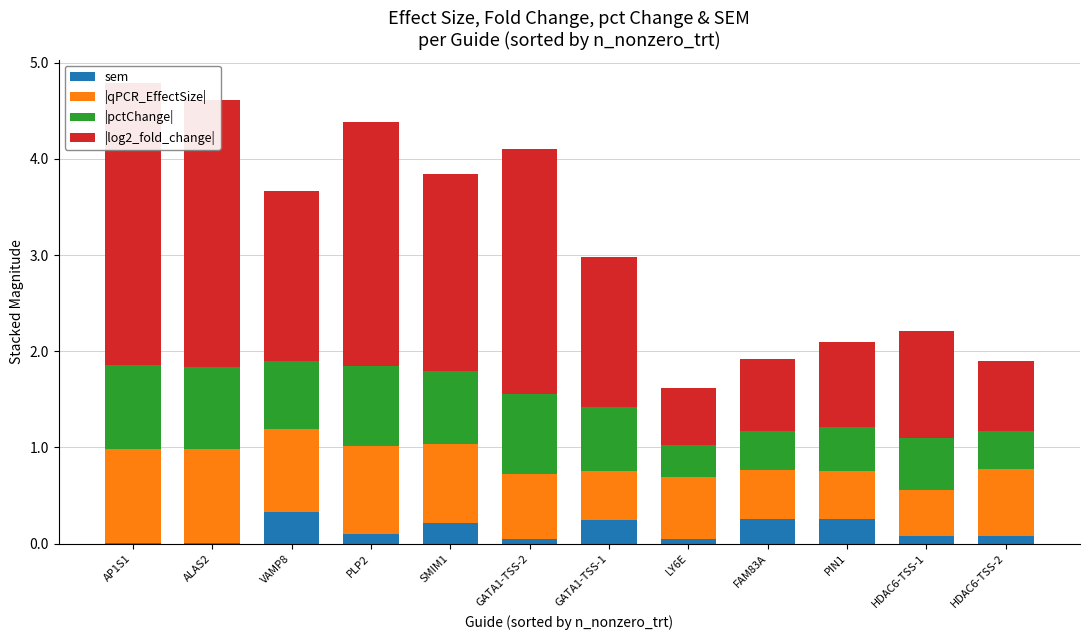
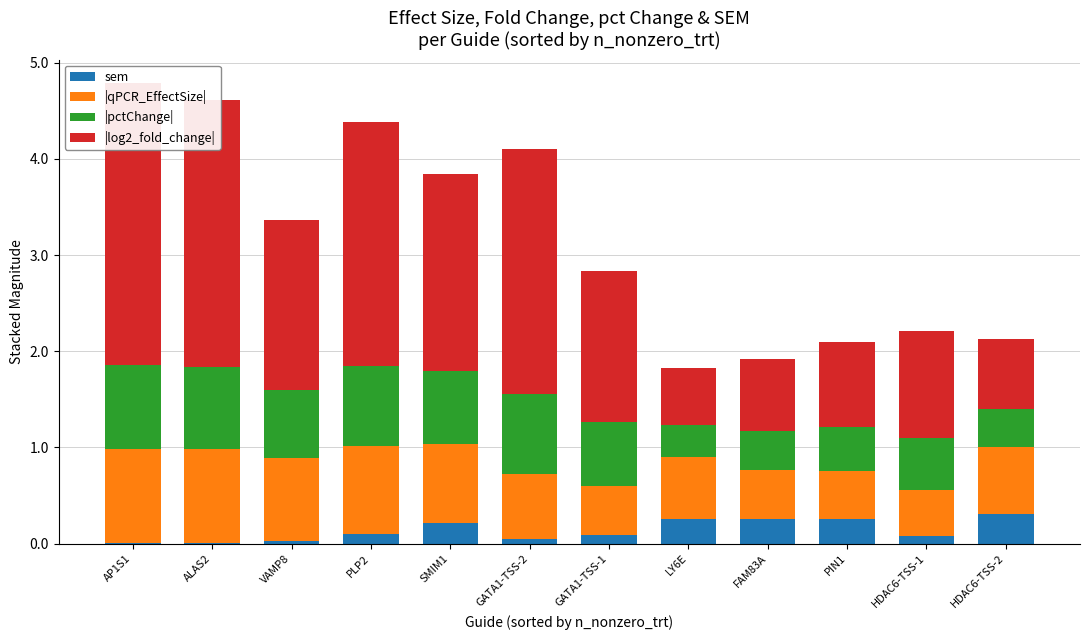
  {
    "sem": {
-     "VAMP8": 0.3,
+     "VAMP8": 0.0,
      "PLP2": 0.1,
      "SMIM1": 0.2,
      "GATA1-TSS-2": 0.1,
-     "GATA1-TSS-1": 0.2,
-     "LY6E": 0.1,
+     "GATA1-TSS-1": 0.1,
+     "LY6E": 0.3,
      "FAM83A": 0.3,
      "PIN1": 0.3,
      "HDAC6-TSS-1": 0.1,
-     "HDAC6-TSS-2": 0.1
+     "HDAC6-TSS-2": 0.3
    },
    "|qPCR_EffectSize|": {
      "AP1S1": 1.0,
      "ALAS2": 1.0,
      "VAMP8": 0.9,
      "PLP2": 0.9,
      "SMIM1": 0.8,
      "GATA1-TSS-2": 0.7,
      "GATA1-TSS-1": 0.5,
      "LY6E": 0.6,
      "FAM83A": 0.5,
      "PIN1": 0.5,
      "HDAC6-TSS-1": 0.5,
      "HDAC6-TSS-2": 0.7
    },
    "|pctChange|": {
      "AP1S1": 0.9,
      "ALAS2": 0.9,
      "VAMP8": 0.7,
      "PLP2": 0.8,
      "SMIM1": 0.8,
      "GATA1-TSS-2": 0.8,
      "GATA1-TSS-1": 0.7,
      "LY6E": 0.3,
      "FAM83A": 0.4,
      "PIN1": 0.5,
      "HDAC6-TSS-1": 0.5,
      "HDAC6-TSS-2": 0.4
    },
    "|log2_fold_change|": {
      "VAMP8": 1.8,
      "PLP2": 2.5,
      "SMIM1": 2.0,
      "GATA1-TSS-2": 2.5,
      "GATA1-TSS-1": 1.6,
      "LY6E": 0.6,
      "FAM83A": 0.7,
      "PIN1": 0.9,
      "HDAC6-TSS-1": 1.1,
      "HDAC6-TSS-2": 0.7
    }
  }
